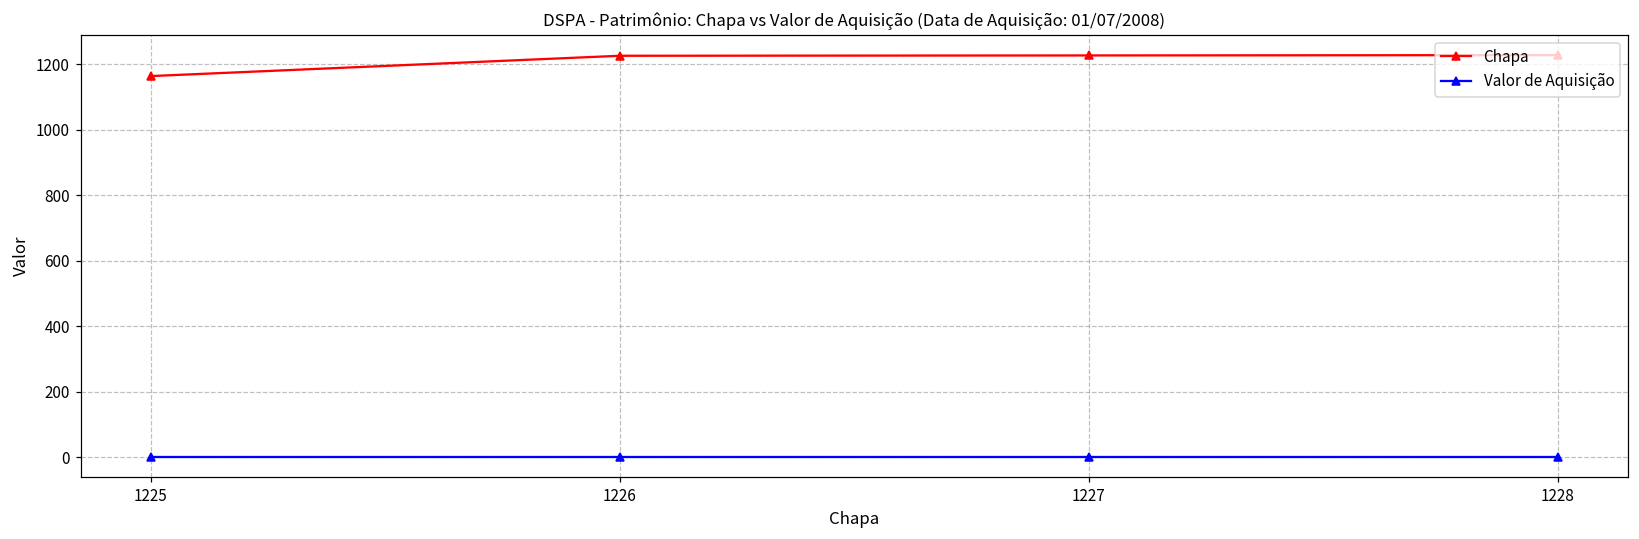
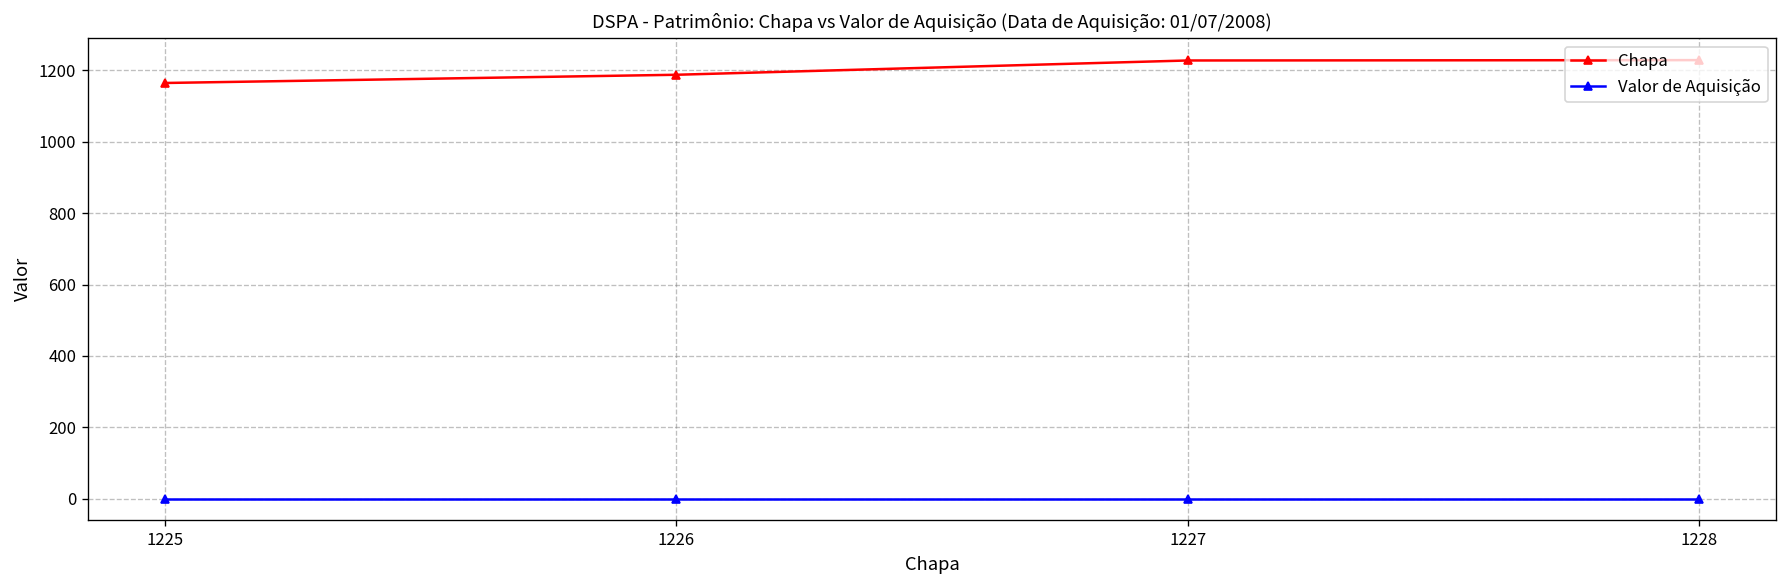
  {
    "Chapa": {
      "1225": 1160,
-     "1226": 1230,
+     "1226": 1190,
      "1227": 1230
    },
    "Valor de Aquisição": {
      "1225": 0,
      "1226": 0,
      "1227": 0,
      "1228": 0
    }
  }
